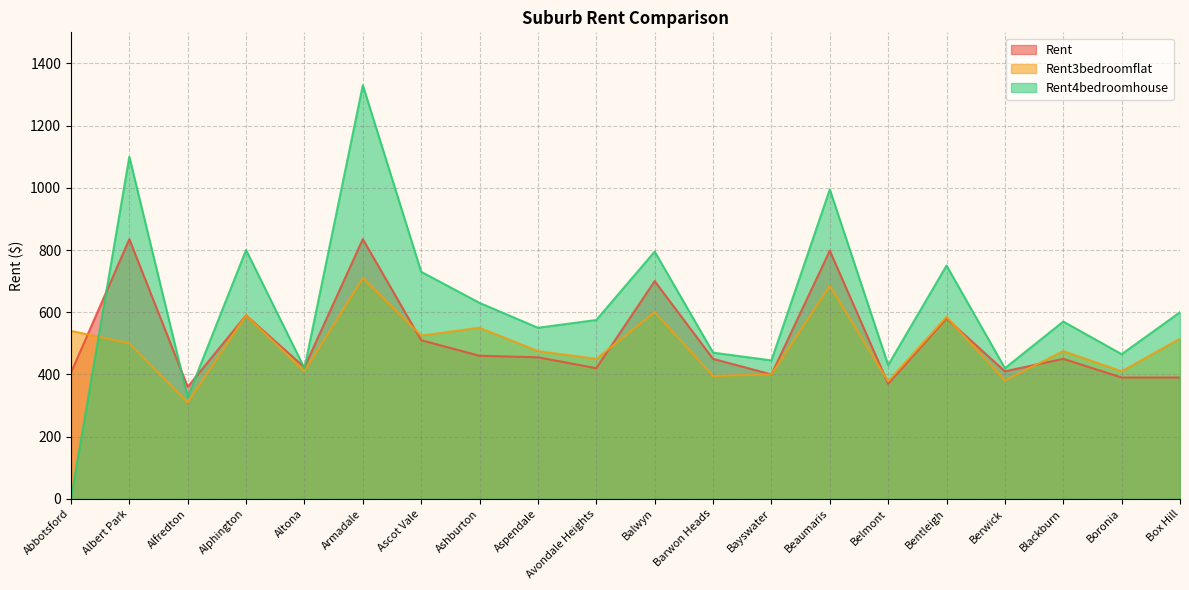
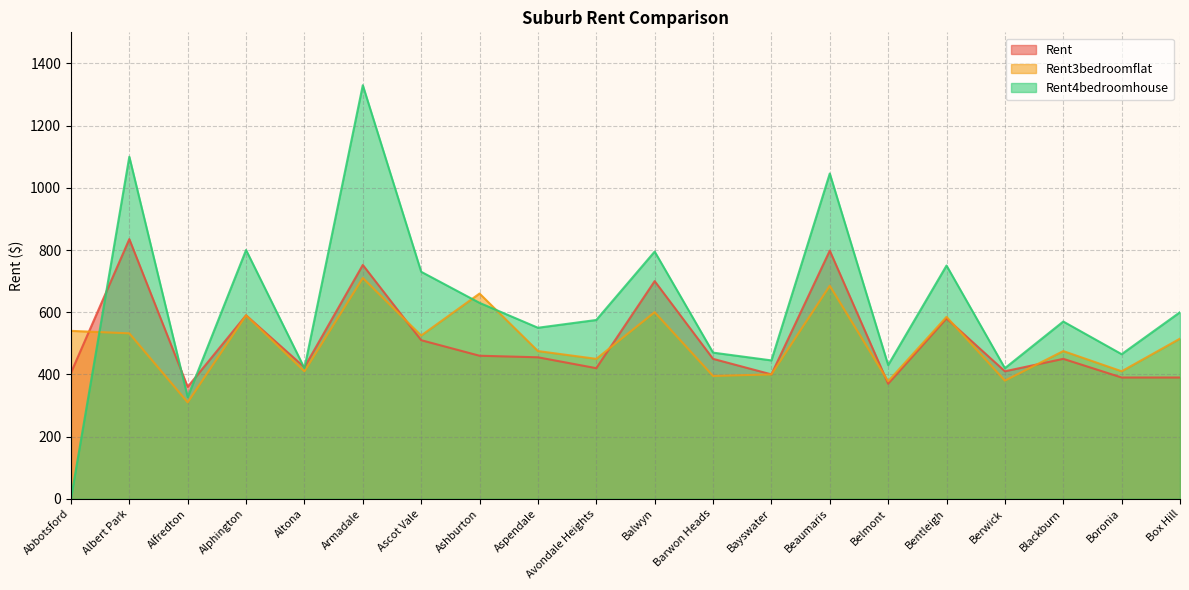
  {
    "Rent": {
      "Abbotsford": 410,
      "Albert Park": 840,
      "Alfredton": 360,
-     "Armadale": 840,
+     "Armadale": 750,
      "Ascot Vale": 510,
      "Ashburton": 460,
      "Aspendale": 460,
      "Avondale Heights": 420,
      "Balwyn": 700,
      "Barwon Heads": 450,
      "Beaumaris": 800,
      "Berwick": 410,
      "Blackburn": 450,
      "Boronia": 390,
      "Box Hill": 390
    },
    "Rent3bedroomflat": {
      "Abbotsford": 540,
-     "Albert Park": 500,
+     "Albert Park": 530,
      "Alfredton": 310,
      "Altona": 410,
      "Armadale": 710,
      "Ascot Vale": 530,
-     "Ashburton": 550,
+     "Ashburton": 660,
      "Aspendale": 480,
      "Avondale Heights": 450,
      "Balwyn": 600,
      "Barwon Heads": 400,
      "Beaumaris": 690,
      "Berwick": 380,
      "Blackburn": 480,
      "Boronia": 410,
      "Box Hill": 520
    },
    "Rent4bedroomhouse": {
      "Abbotsford": 0,
      "Albert Park": 1100,
      "Alfredton": 330,
      "Alphington": 800,
      "Armadale": 1330,
      "Ascot Vale": 730,
      "Ashburton": 630,
      "Aspendale": 550,
      "Avondale Heights": 580,
      "Balwyn": 800,
      "Barwon Heads": 470,
      "Bayswater": 450,
-     "Beaumaris": 1000,
+     "Beaumaris": 1050,
      "Belmont": 430,
      "Bentleigh": 750,
      "Berwick": 420,
      "Blackburn": 570,
      "Boronia": 470,
      "Box Hill": 600
    }
  }
